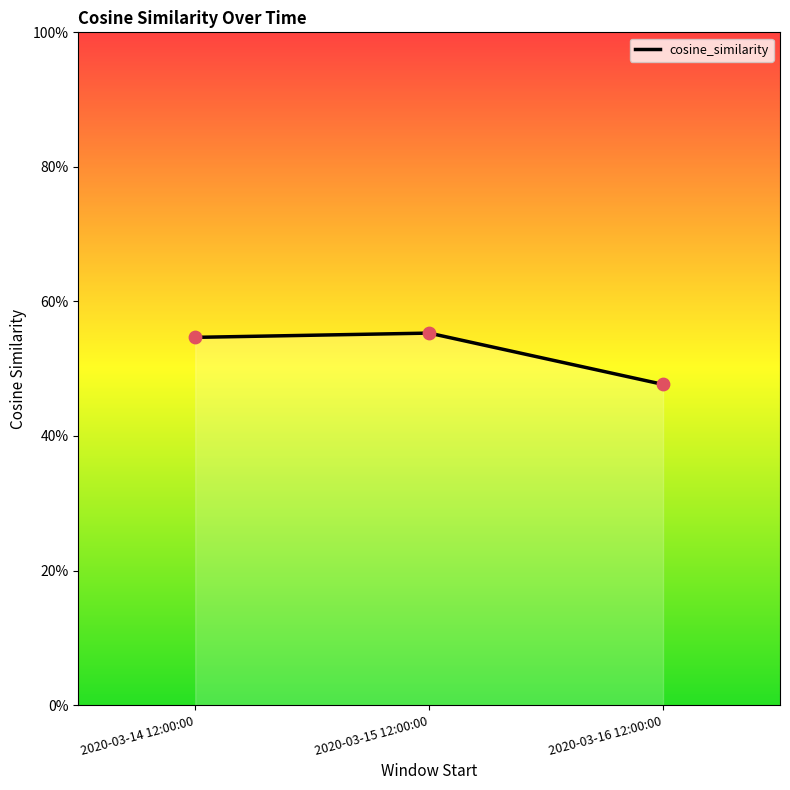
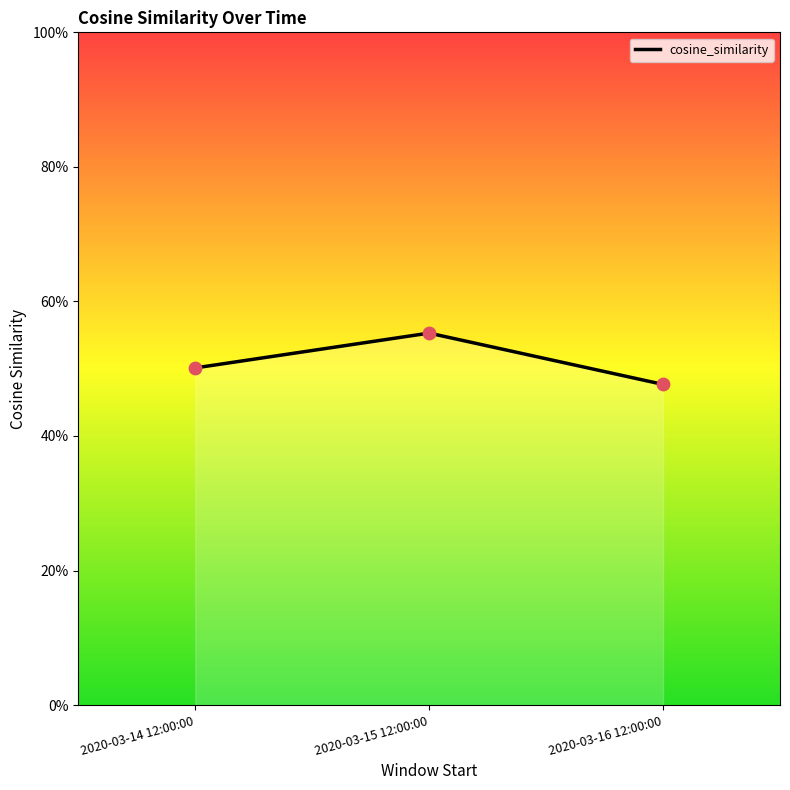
  {
-   "2020-03-14 12:00:00": "55%",
+   "2020-03-14 12:00:00": "50%",
    "2020-03-15 12:00:00": "55%",
    "2020-03-16 12:00:00": "48%"
  }
